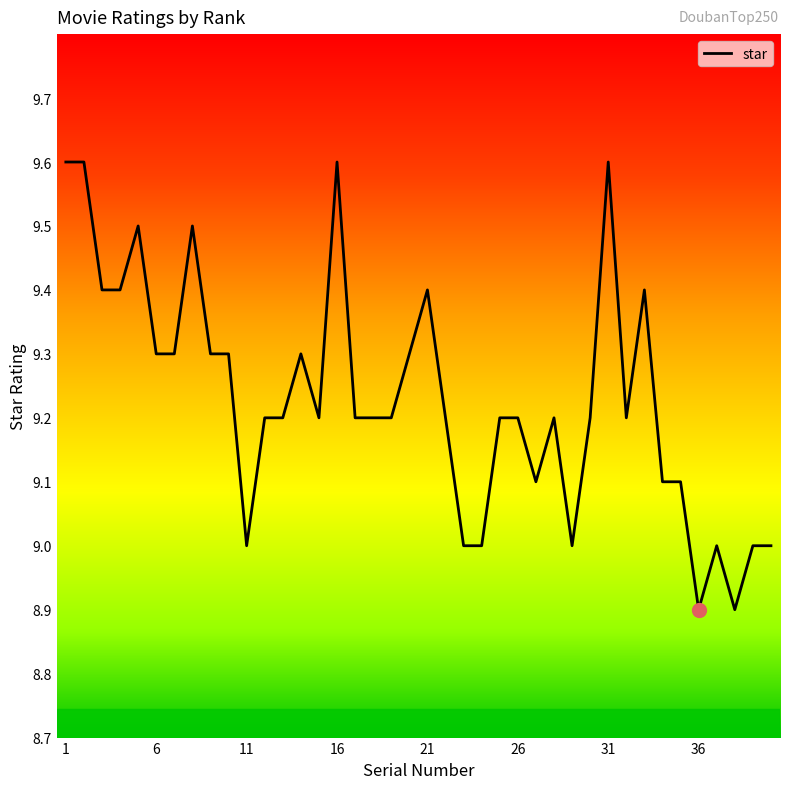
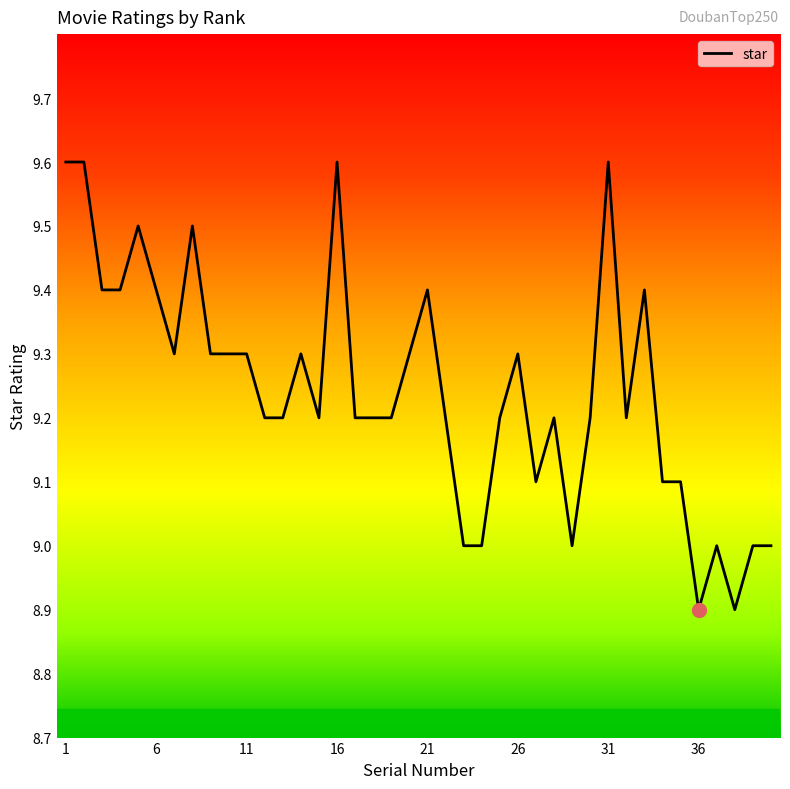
  {
    "star": {
      "1": 9.6,
-     "6": 9.3,
-     "11": 9.0,
+     "6": 9.4,
+     "11": 9.3,
      "16": 9.6,
      "21": 9.4,
-     "26": 9.2,
+     "26": 9.3,
      "31": 9.6
    }
  }
